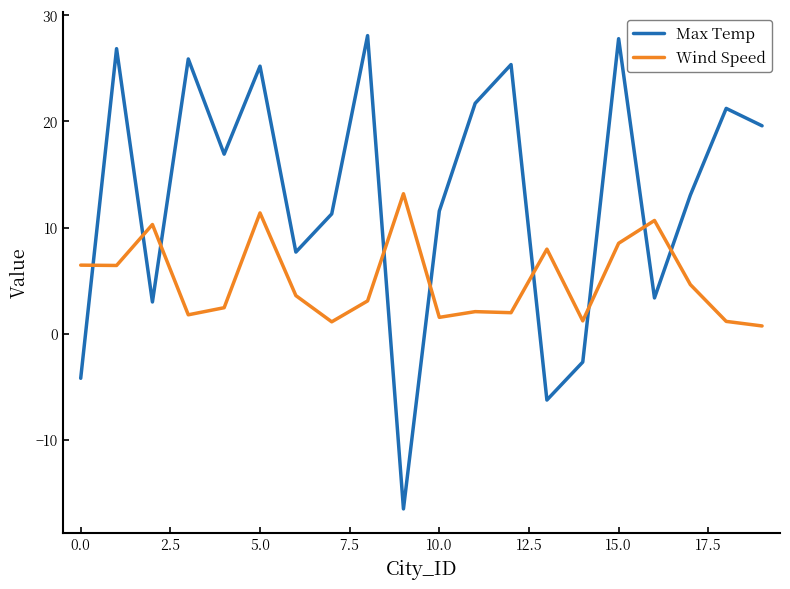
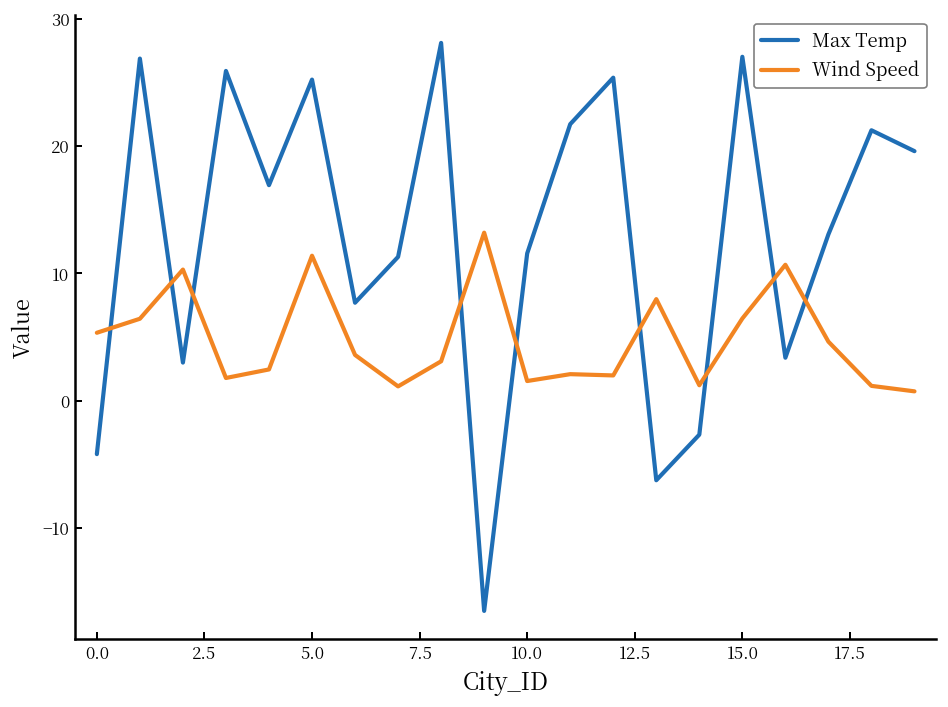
  {
    "Max Temp": {
      "0.0": -4.2,
      "5.0": 25.2,
      "10.0": 11.6,
-     "15.0": 27.8
+     "15.0": 27.0
    },
    "Wind Speed": {
-     "0.0": 6.5,
+     "0.0": 5.3,
      "5.0": 11.4,
      "10.0": 1.5,
-     "15.0": 8.5
+     "15.0": 6.5
    }
  }
